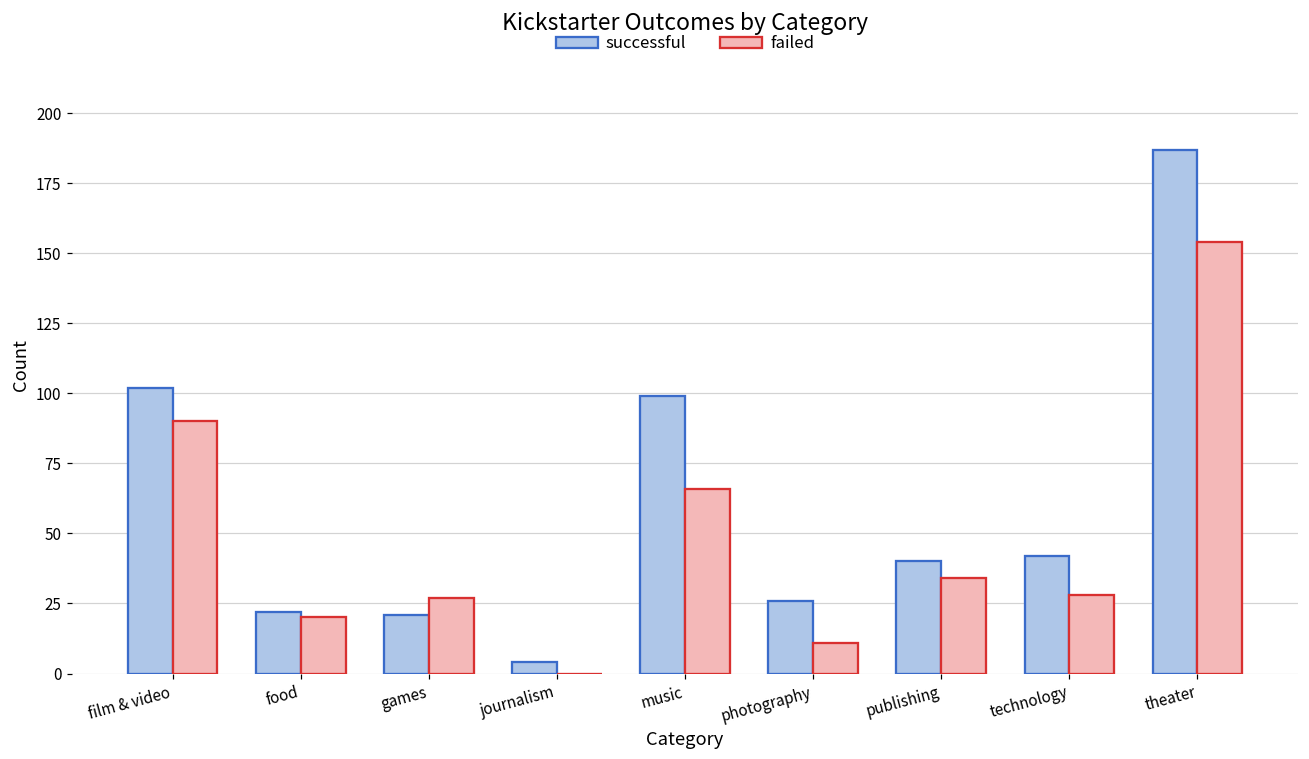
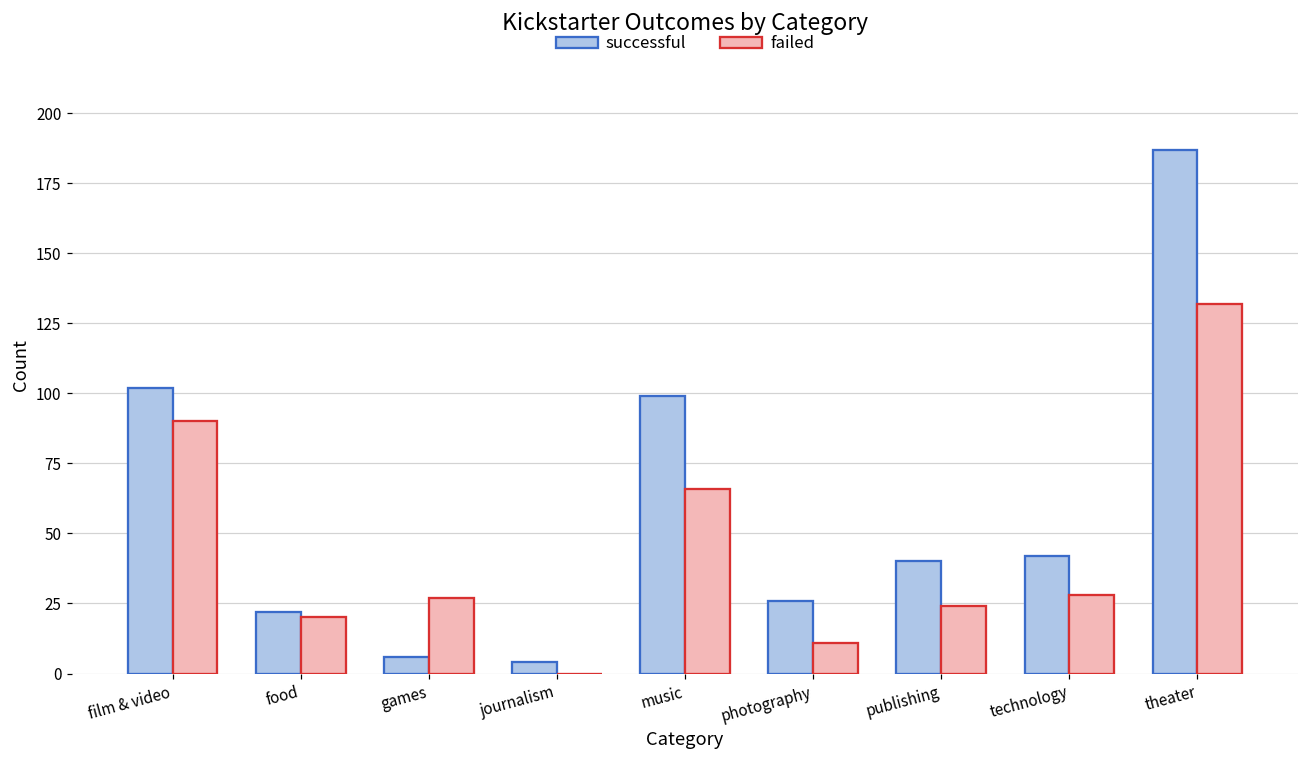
  {
    "successful": {
      "film & video": 102,
      "food": 22,
-     "games": 21,
+     "games": 6,
      "journalism": 4,
      "music": 99,
      "photography": 26,
      "publishing": 40,
      "technology": 42,
      "theater": 187
    },
    "failed": {
      "film & video": 90,
      "food": 20,
      "games": 27,
      "journalism": 0,
      "music": 66,
      "photography": 11,
-     "publishing": 34,
+     "publishing": 24,
      "technology": 28,
-     "theater": 154
+     "theater": 132
    }
  }
